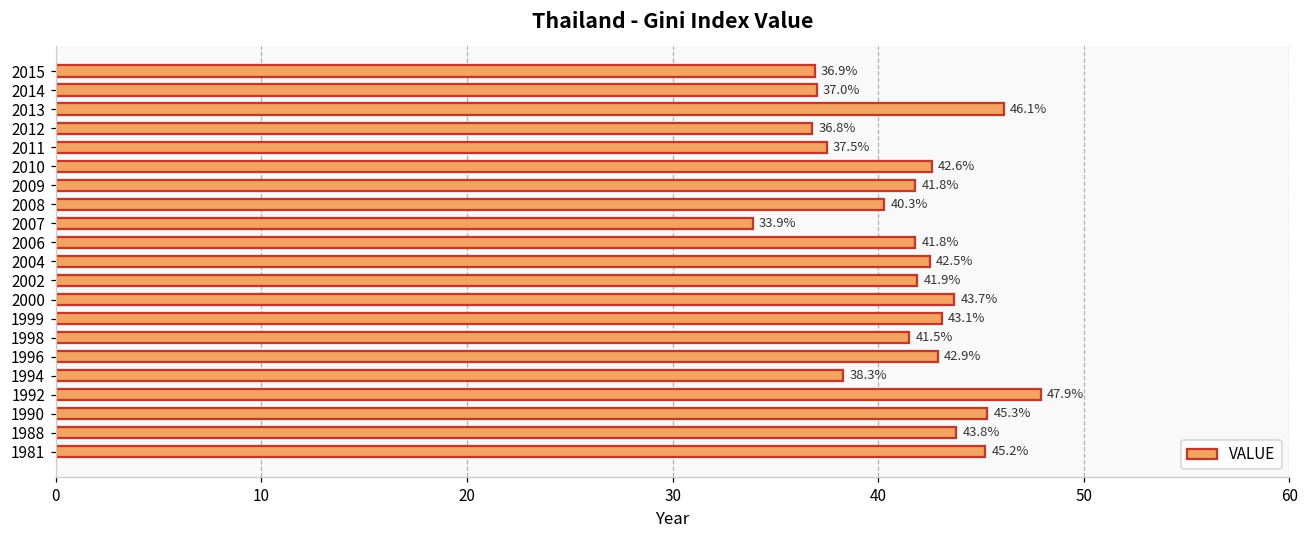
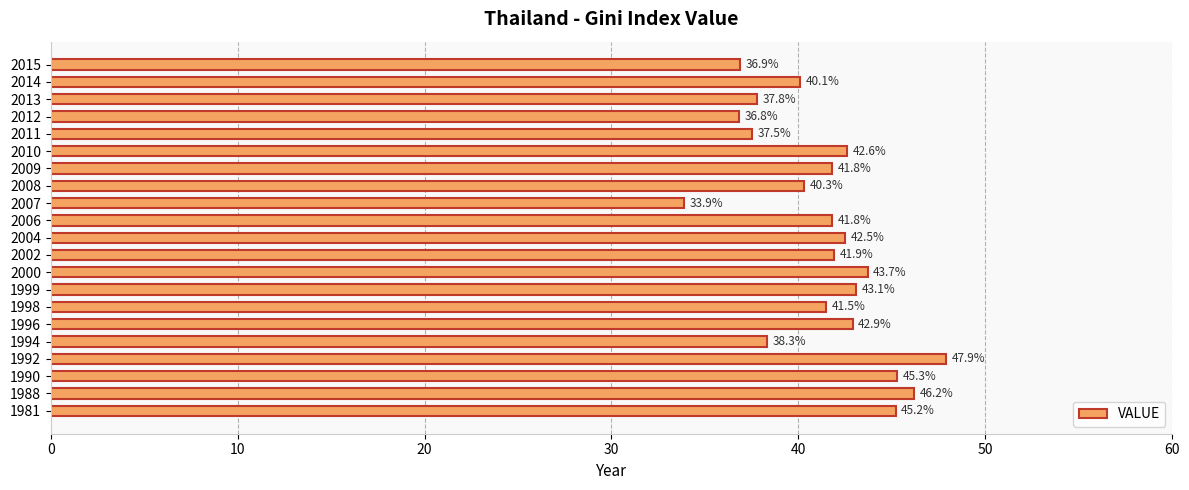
  {
    "2015": "36.9%",
-   "2014": "37.0%",
-   "2013": "46.1%",
+   "2014": "40.1%",
+   "2013": "37.8%",
    "2012": "36.8%",
    "2011": "37.5%",
    "2010": "42.6%",
    "2009": "41.8%",
    "2008": "40.3%",
    "2007": "33.9%",
    "2006": "41.8%",
    "2004": "42.5%",
    "2002": "41.9%",
    "2000": "43.7%",
    "1999": "43.1%",
    "1998": "41.5%",
    "1996": "42.9%",
    "1994": "38.3%",
    "1992": "47.9%",
    "1990": "45.3%",
-   "1988": "43.8%",
+   "1988": "46.2%",
    "1981": "45.2%"
  }
